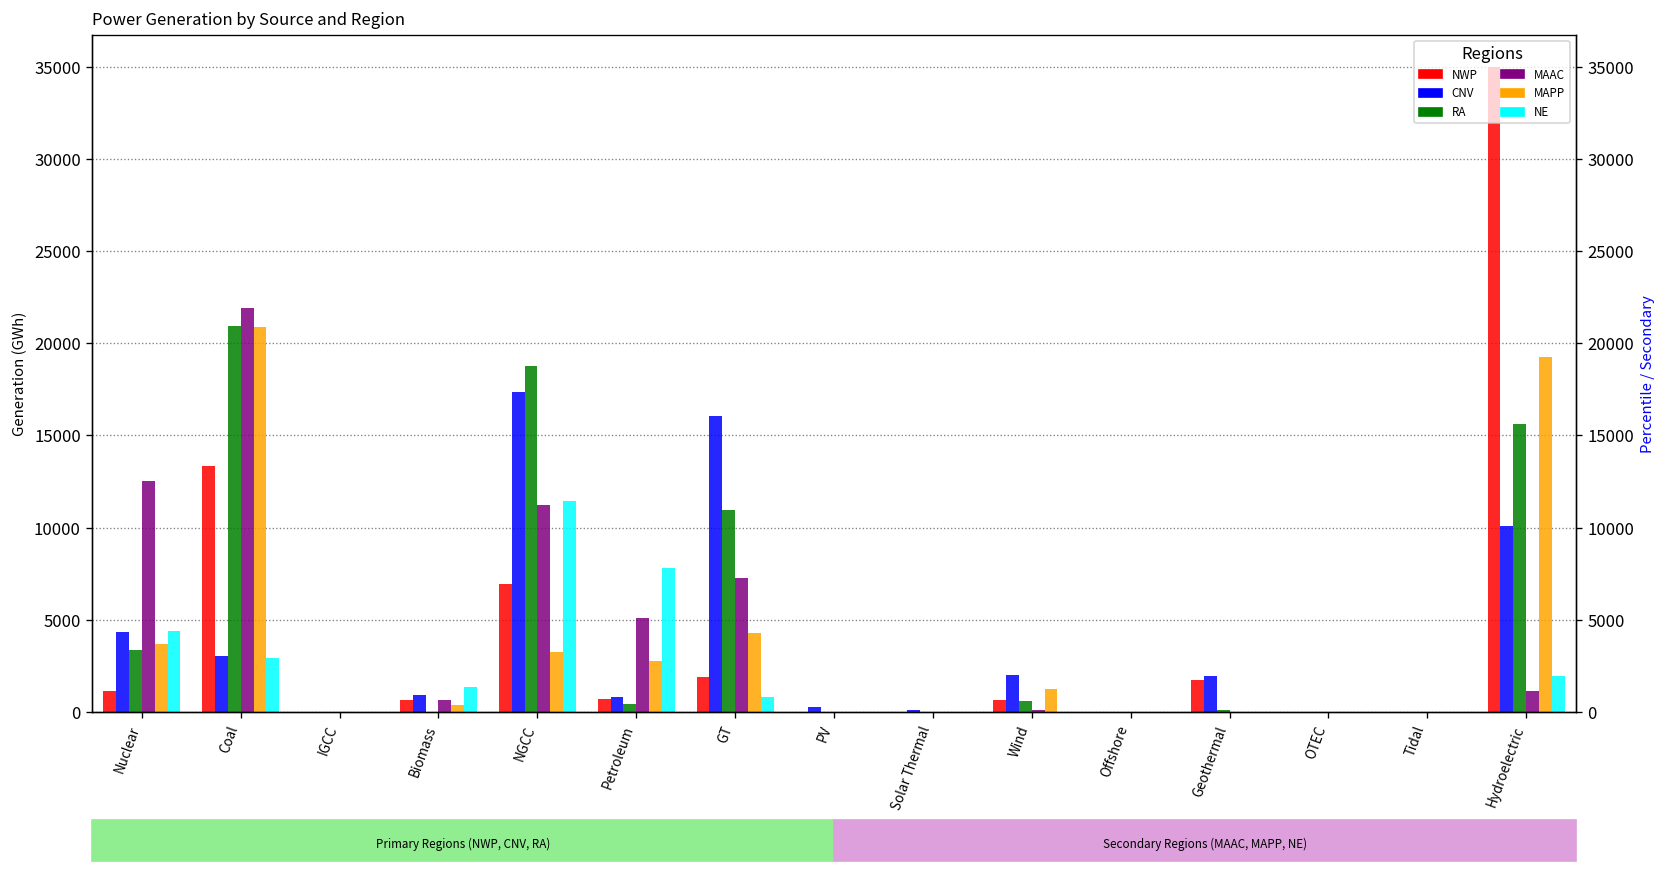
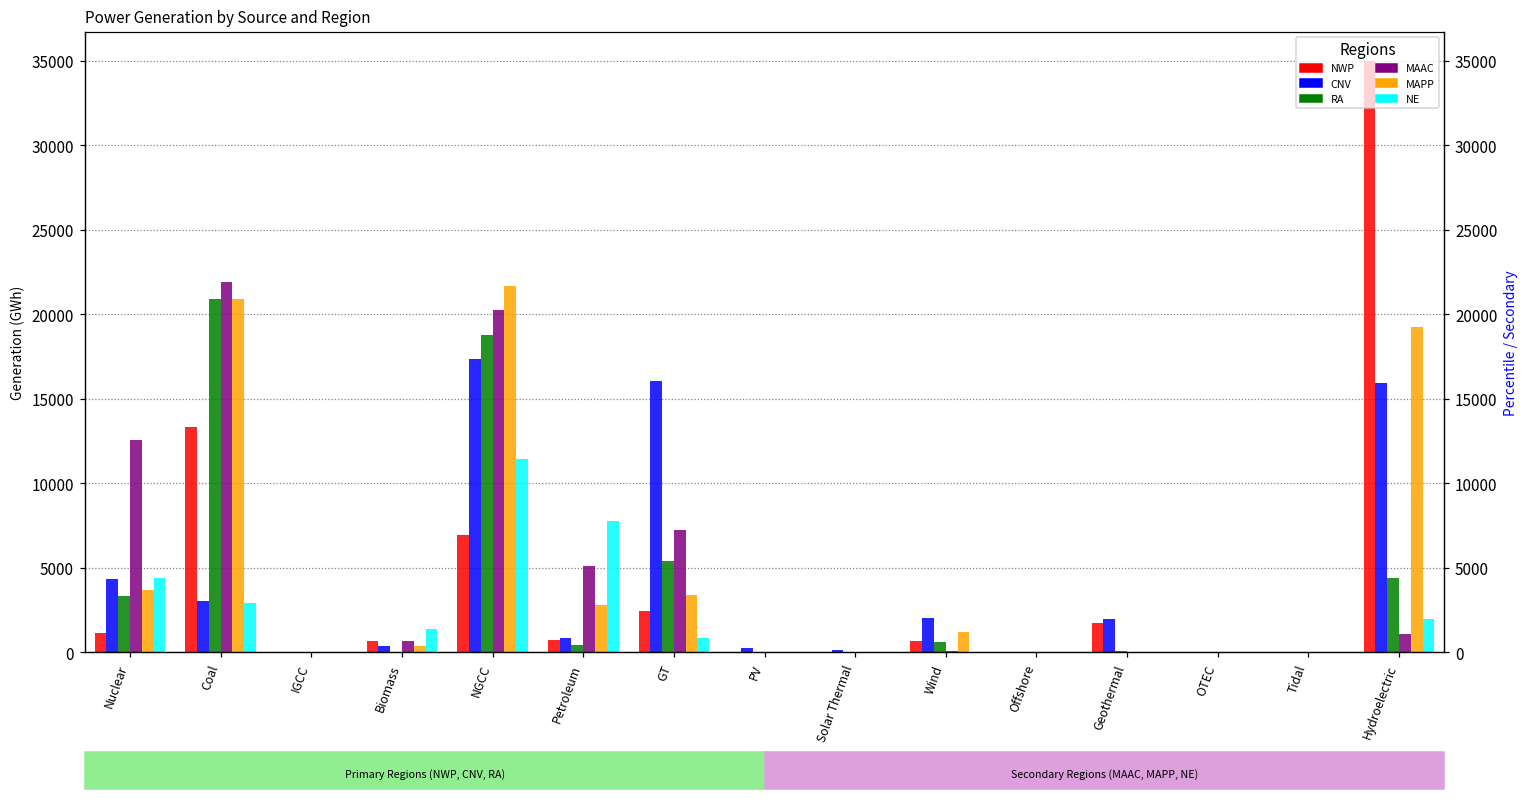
  {
    "NWP": {
      "Nuclear": 1100,
      "Coal": 13300,
      "IGCC": 0,
      "Biomass": 700,
      "NGCC": 6900,
      "Petroleum": 700,
-     "GT": 1900,
+     "GT": 2400,
      "Wind": 600,
      "Offshore": 0,
      "Geothermal": 1700,
      "OTEC": 0,
      "Tidal": 0
    },
    "CNV": {
      "Nuclear": 4300,
      "Coal": 3000,
      "IGCC": 0,
-     "Biomass": 900,
+     "Biomass": 400,
      "NGCC": 17300,
      "Petroleum": 800,
      "GT": 16100,
      "PV": 300,
      "Wind": 2000,
      "Offshore": 0,
      "Geothermal": 2000,
      "OTEC": 0,
      "Tidal": 0,
-     "Hydroelectric": 10100
+     "Hydroelectric": 15900
    },
    "RA": {
      "Nuclear": 3300,
      "Coal": 20900,
      "IGCC": 0,
      "NGCC": 18800,
      "Petroleum": 400,
-     "GT": 11000,
+     "GT": 5400,
      "Wind": 600,
      "Offshore": 0,
      "OTEC": 0,
      "Tidal": 0,
-     "Hydroelectric": 15600
+     "Hydroelectric": 4400
    },
    "MAAC": {
      "Nuclear": 12600,
      "Coal": 21900,
      "IGCC": 0,
      "Biomass": 700,
-     "NGCC": 11200,
+     "NGCC": 20300,
      "Petroleum": 5100,
      "GT": 7300,
      "PV": 0,
      "Solar Thermal": 0,
      "Offshore": 0,
      "Geothermal": 0,
      "OTEC": 0,
      "Tidal": 0,
      "Hydroelectric": 1100
    },
    "MAPP": {
      "Nuclear": 3700,
      "Coal": 20900,
      "IGCC": 0,
      "Biomass": 400,
-     "NGCC": 3200,
+     "NGCC": 21700,
      "Petroleum": 2800,
-     "GT": 4300,
+     "GT": 3400,
      "PV": 0,
      "Solar Thermal": 0,
      "Wind": 1200,
      "Offshore": 0,
      "Geothermal": 0,
      "OTEC": 0,
      "Tidal": 0,
      "Hydroelectric": 19200
    },
    "NE": {
      "Nuclear": 4400,
      "Coal": 2900,
      "IGCC": 0,
      "Biomass": 1400,
      "NGCC": 11500,
      "Petroleum": 7800,
      "GT": 800,
      "PV": 0,
      "Solar Thermal": 0,
      "Offshore": 0,
      "Geothermal": 0,
      "OTEC": 0,
      "Tidal": 0,
      "Hydroelectric": 2000
    }
  }
